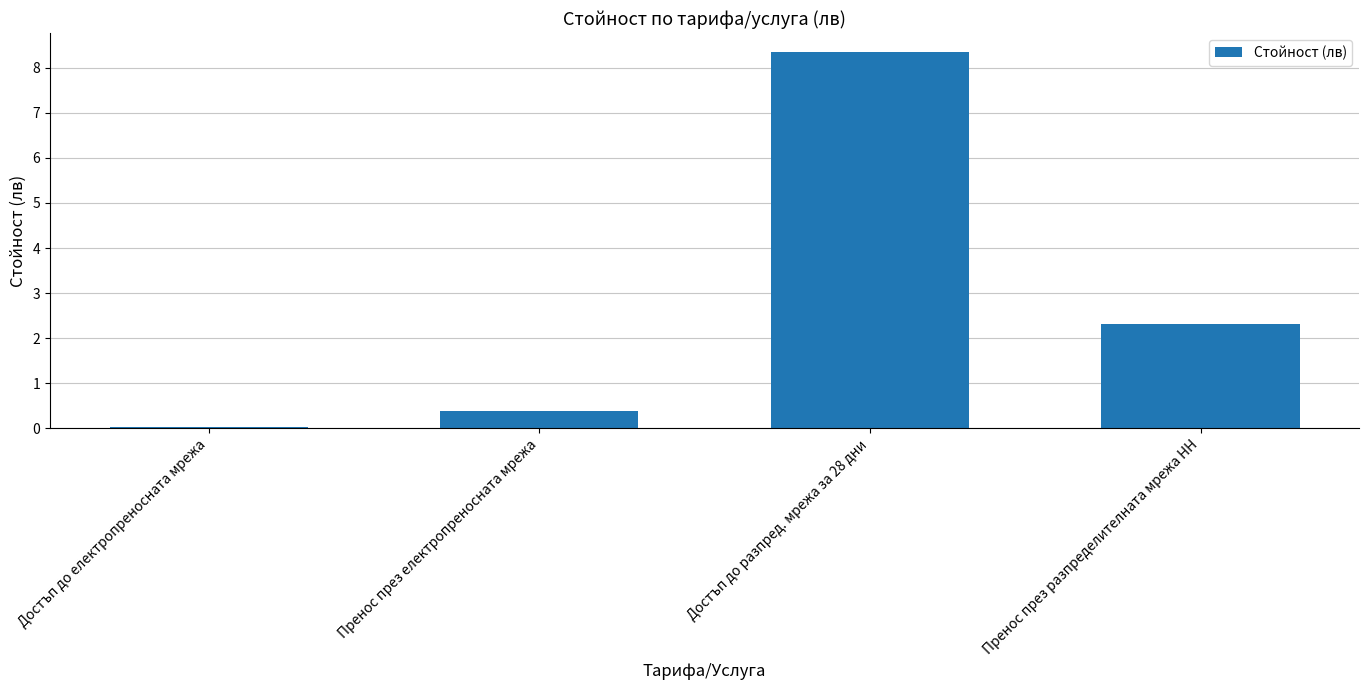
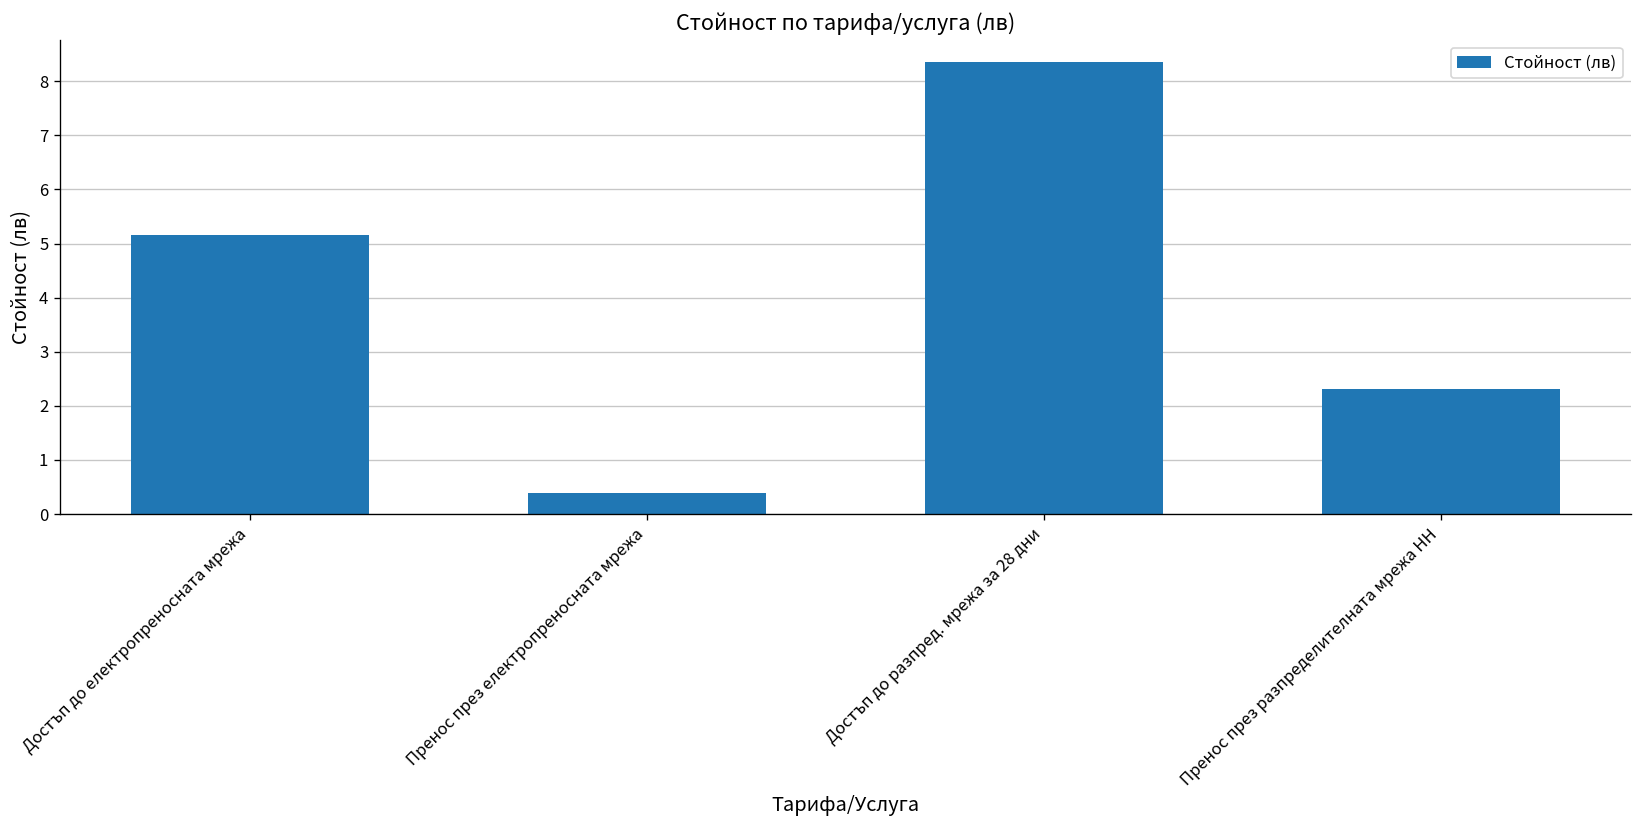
  {
-   "Достъп до електропреносната мрежа": 0.0,
+   "Достъп до електропреносната мрежа": 5.2,
    "Пренос през електропреносната мрежа": 0.4,
    "Достъп до разпред. мрежа за 28 дни": 8.4,
    "Пренос през разпределителната мрежа НН": 2.3
  }
